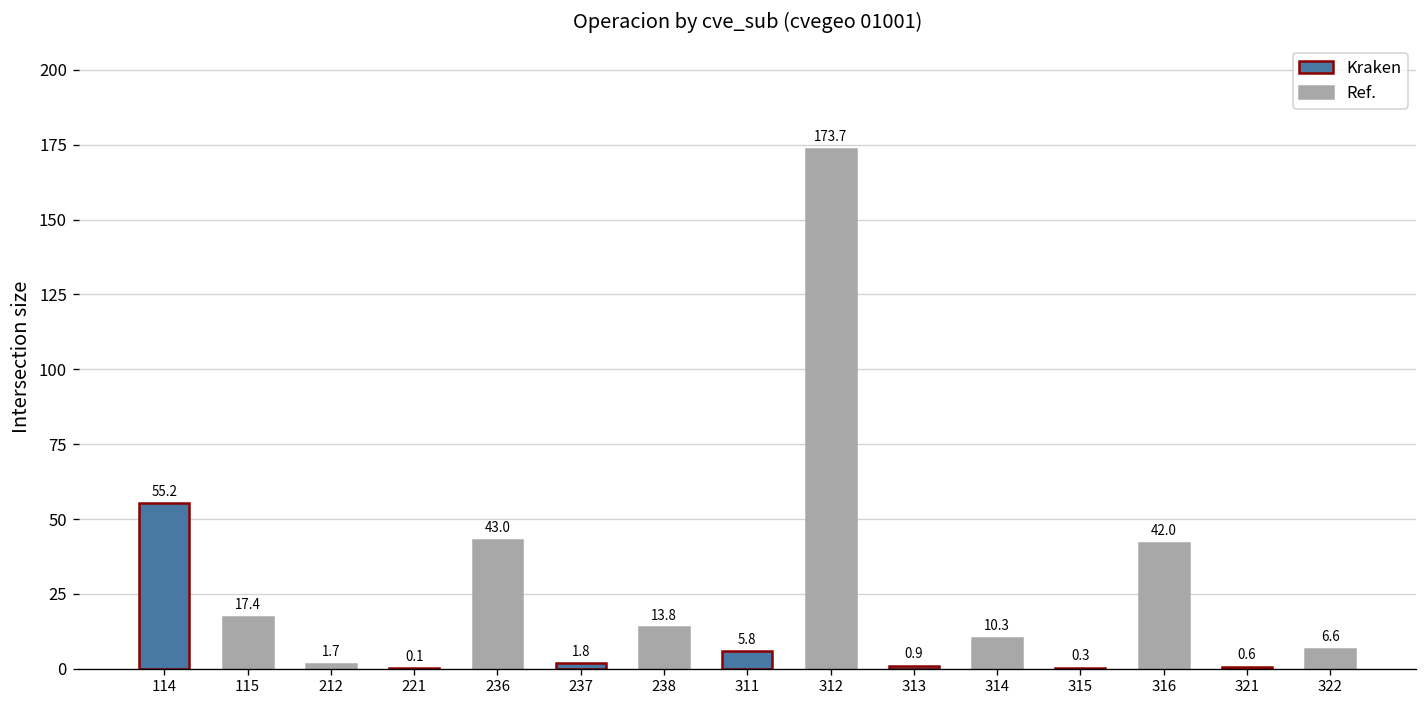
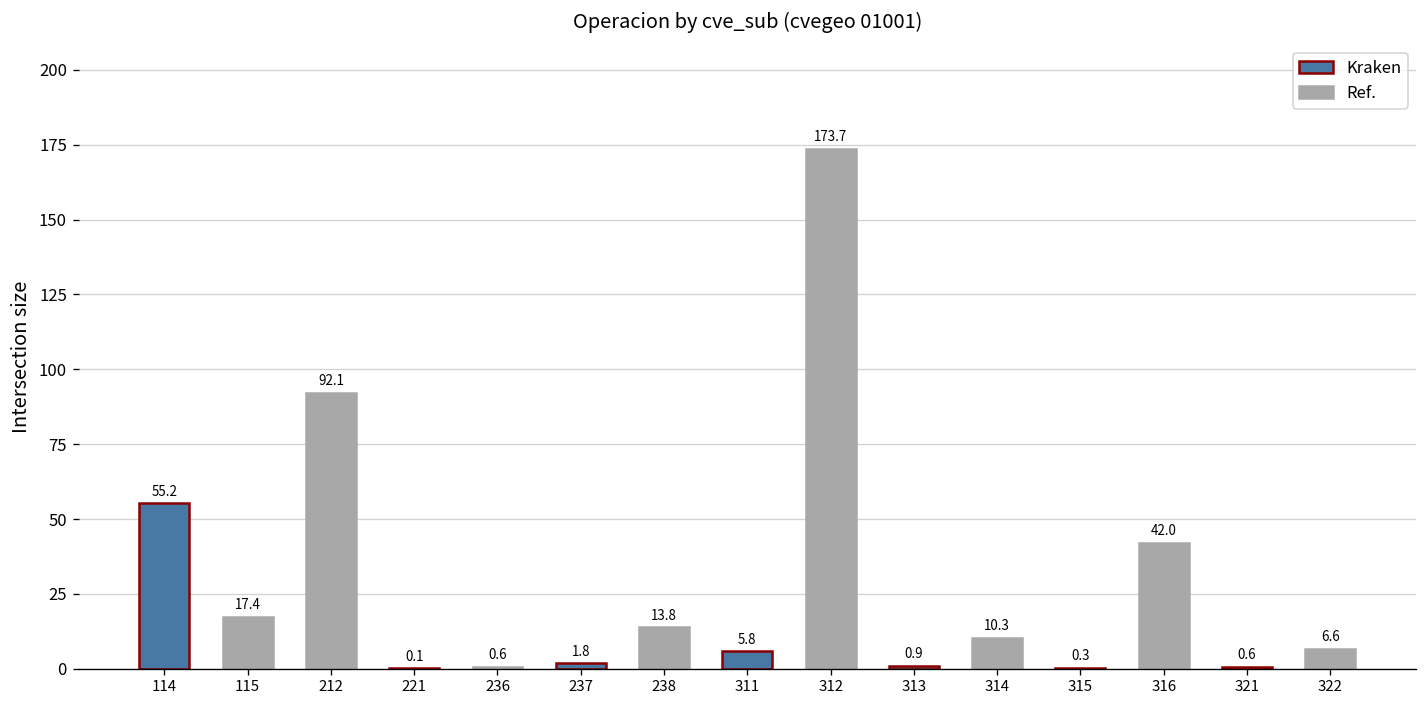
  {
    "114": 55.2,
    "115": 17.4,
-   "212": 1.7,
+   "212": 92.1,
    "221": 0.1,
-   "236": 43.0,
+   "236": 0.6,
    "237": 1.8,
    "238": 13.8,
    "311": 5.8,
    "312": 173.7,
    "313": 0.9,
    "314": 10.3,
    "315": 0.3,
    "316": 42.0,
    "321": 0.6,
    "322": 6.6
  }
